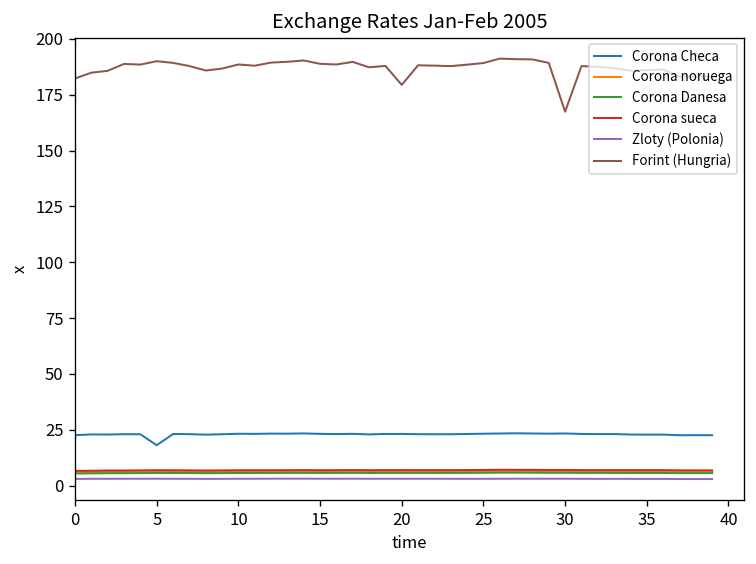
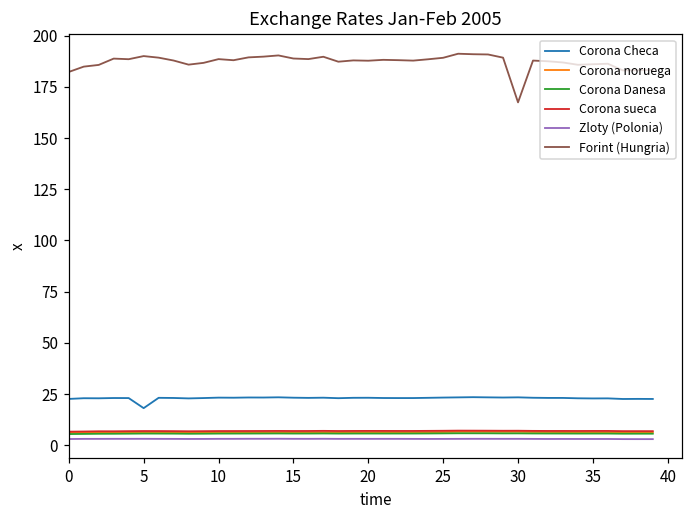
  {
    "Corona Checa": {
      "0": 23,
      "5": 18,
      "10": 23,
      "15": 23,
      "20": 23,
      "25": 23,
      "30": 23,
      "35": 23
    },
    "Zloty (Polonia)": {
      "0": 3,
      "5": 3,
      "10": 3,
      "15": 3,
      "20": 3,
      "25": 3,
      "30": 3,
      "35": 3
    },
    "Forint (Hungria)": {
      "0": 182,
      "5": 190,
      "10": 189,
      "15": 189,
-     "20": 179,
+     "20": 188,
      "25": 189,
      "30": 167
    }
  }
